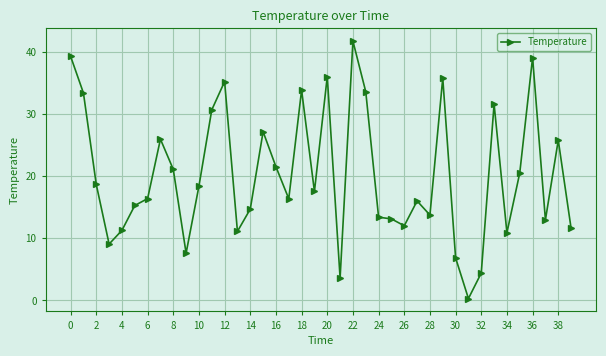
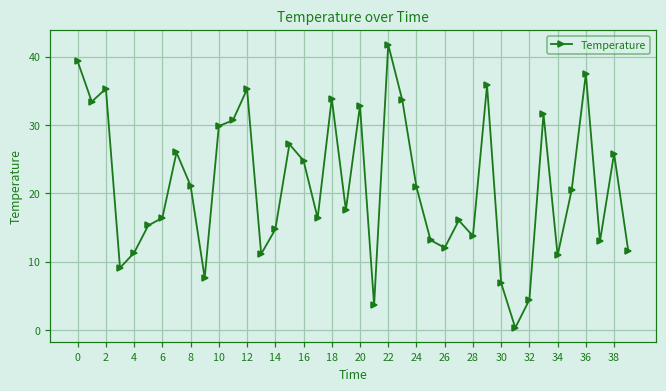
  {
    "0": 39,
-   "2": 19,
+   "2": 35,
    "4": 11,
    "6": 16,
    "8": 21,
-   "10": 18,
+   "10": 30,
    "12": 35,
    "14": 15,
-   "16": 22,
+   "16": 25,
    "18": 34,
-   "20": 36,
+   "20": 33,
    "22": 42,
-   "24": 13,
+   "24": 21,
    "26": 12,
    "28": 14,
    "30": 7,
    "32": 4,
    "34": 11,
-   "36": 39,
+   "36": 37,
    "38": 26
  }
